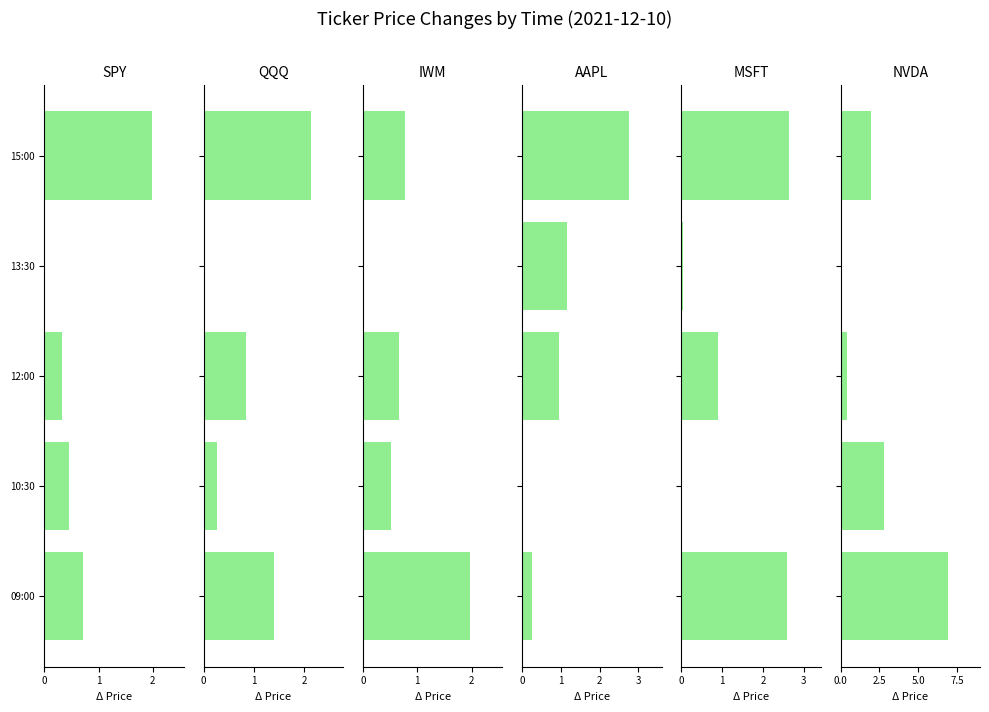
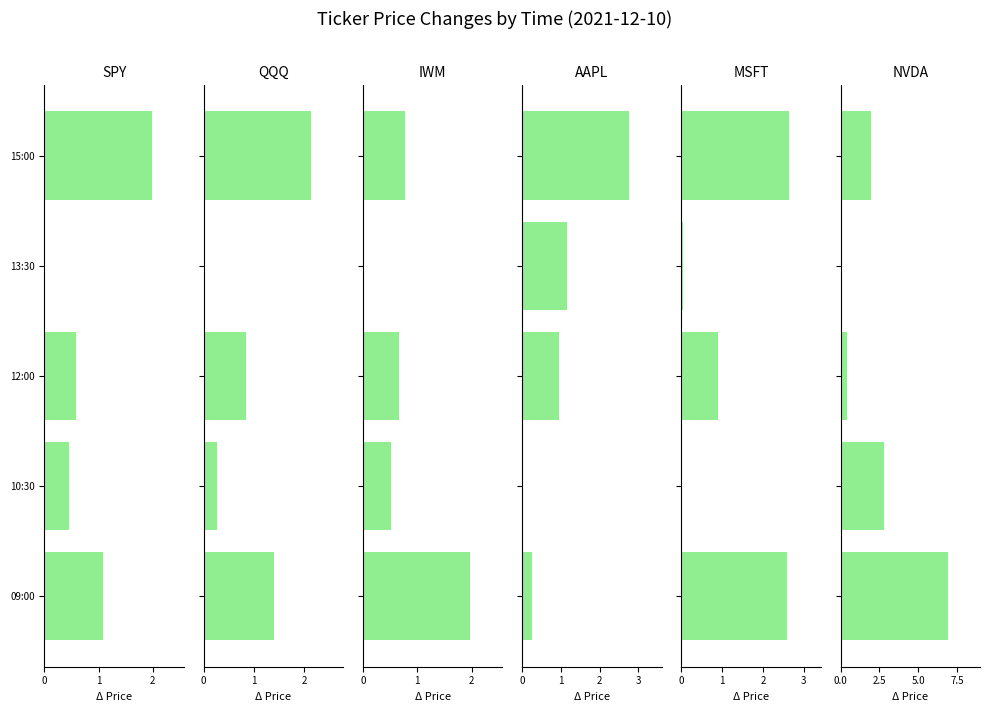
  {
    "SPY": {
      "15:00": 2.0,
      "13:30": 0.0,
-     "12:00": 0.3,
+     "12:00": 0.6,
      "10:30": 0.5,
-     "09:00": 0.7
+     "09:00": 1.1
    }
  }
